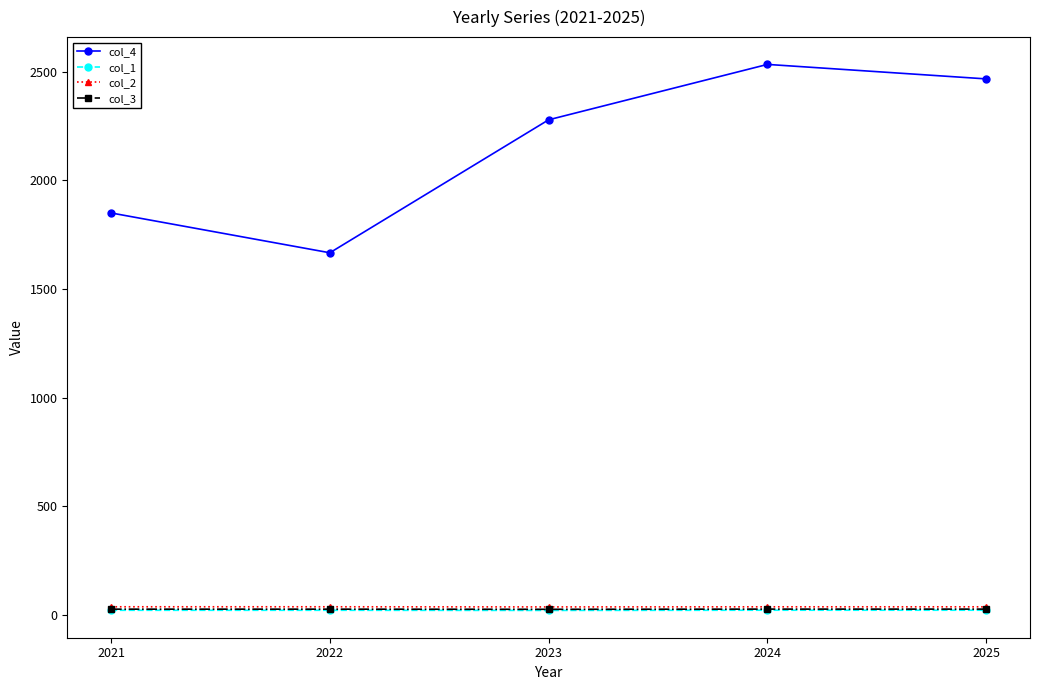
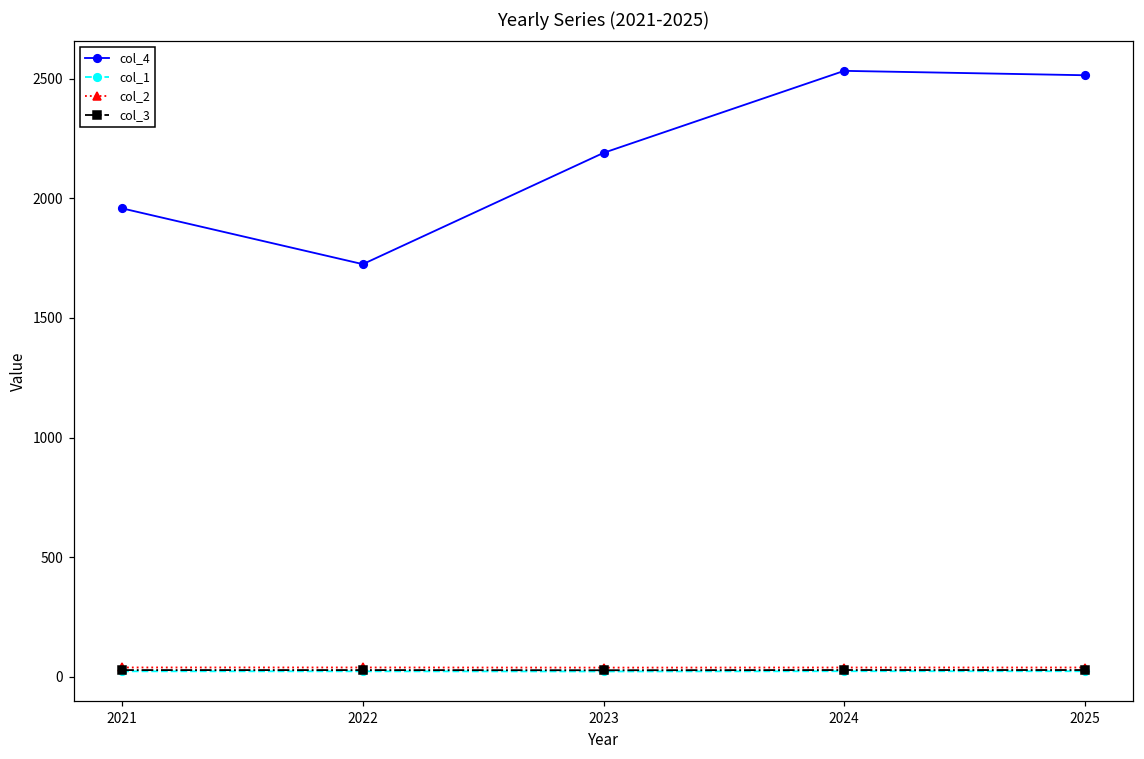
  {
    "col_4": {
-     "2021": 1850,
-     "2022": 1670,
-     "2023": 2280,
+     "2021": 1960,
+     "2022": 1730,
+     "2023": 2190,
      "2024": 2530,
-     "2025": 2470
+     "2025": 2510
    }
  }
